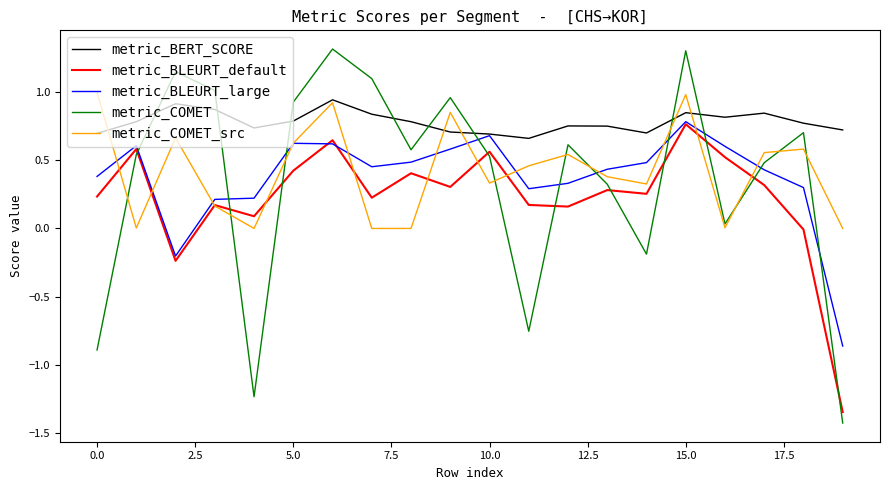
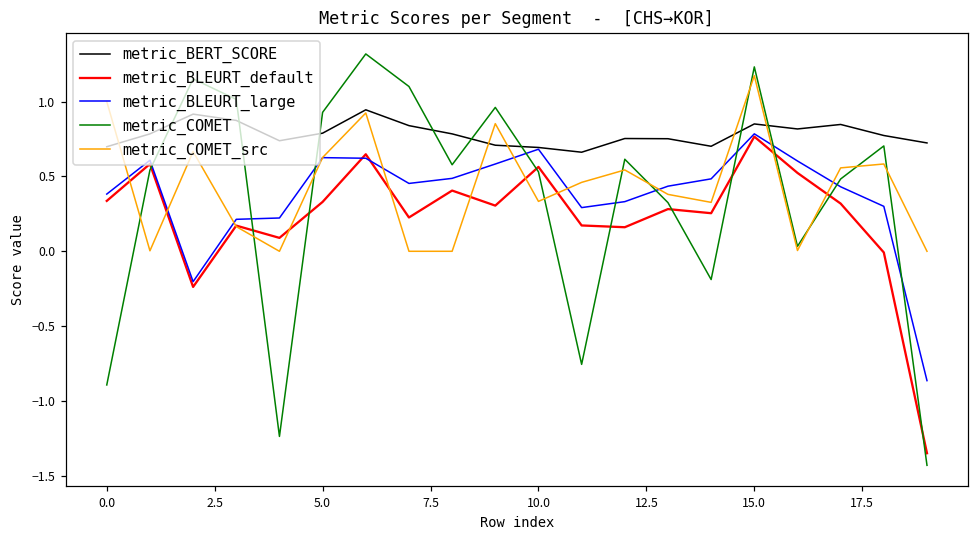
  {
    "metric_BERT_SCORE": {
      "5.0": 0.79,
      "15.0": 0.85
    },
    "metric_BLEURT_default": {
-     "0.0": 0.23,
-     "5.0": 0.42,
+     "0.0": 0.34,
+     "5.0": 0.33,
      "10.0": 0.56
    },
    "metric_BLEURT_large": {
      "0.0": 0.38
    },
    "metric_COMET": {
      "0.0": -0.89,
      "5.0": 0.93,
      "10.0": 0.53,
-     "15.0": 1.31
+     "15.0": 1.23
    },
    "metric_COMET_src": {
      "10.0": 0.33,
-     "15.0": 0.98
+     "15.0": 1.17
    }
  }
